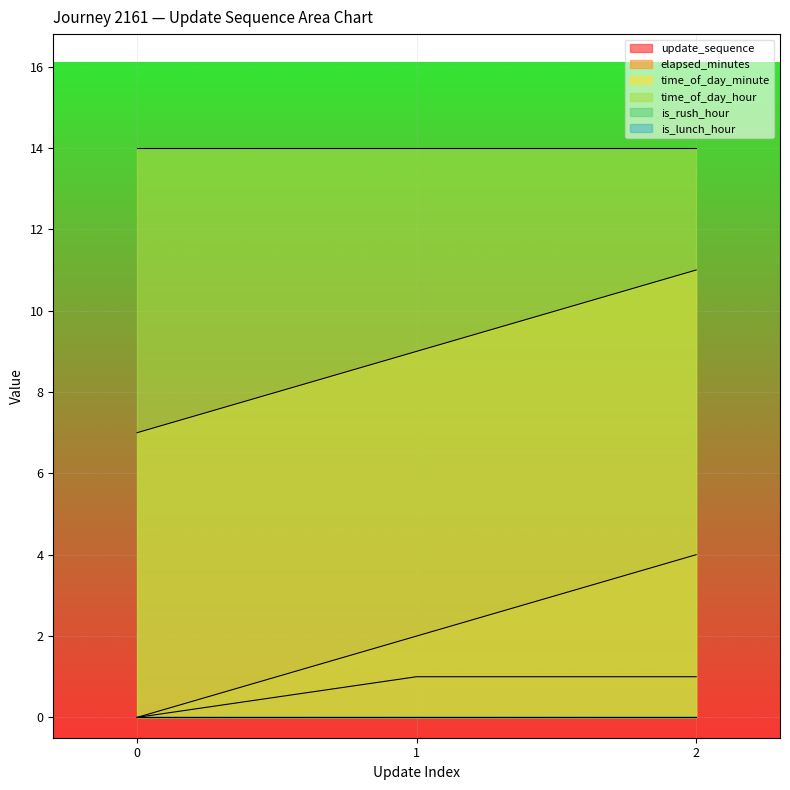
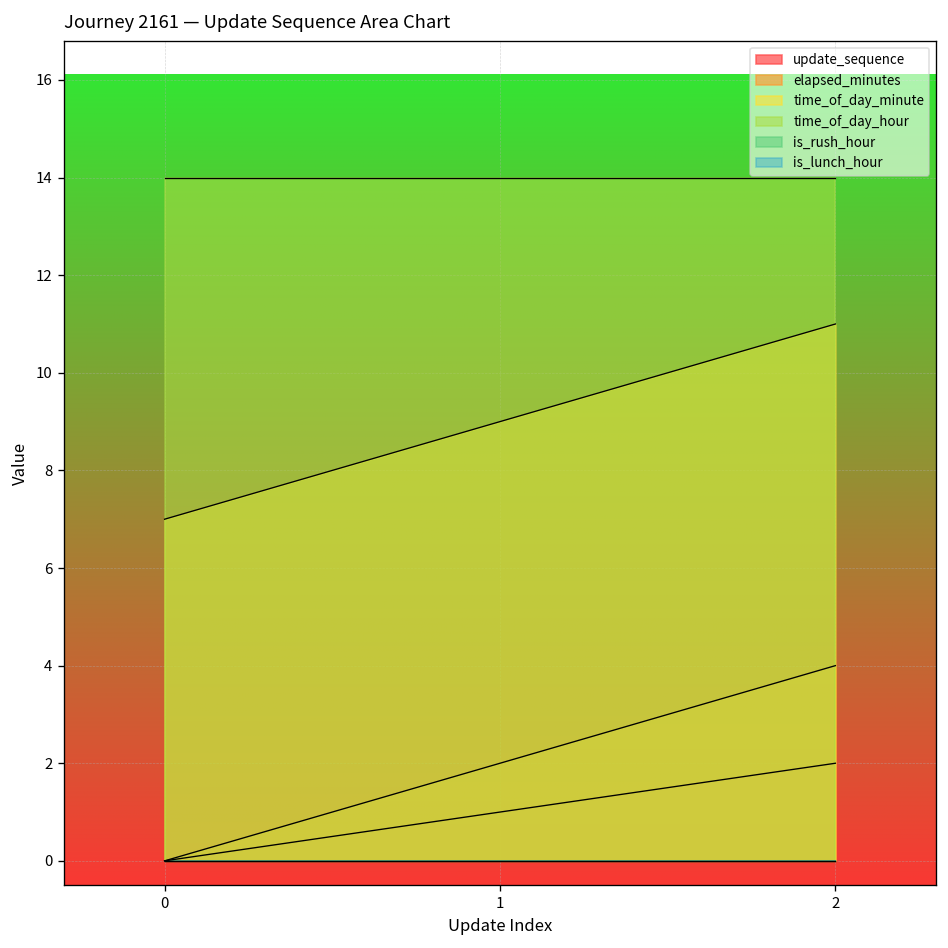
  {
    "update_sequence": {
      "1": 1,
-     "2": 1
+     "2": 2
    },
    "time_of_day_hour": {
      "0": 14,
      "1": 14,
      "2": 14
    },
    "is_lunch_hour": {
      "1": 0,
      "2": 0
    }
  }
